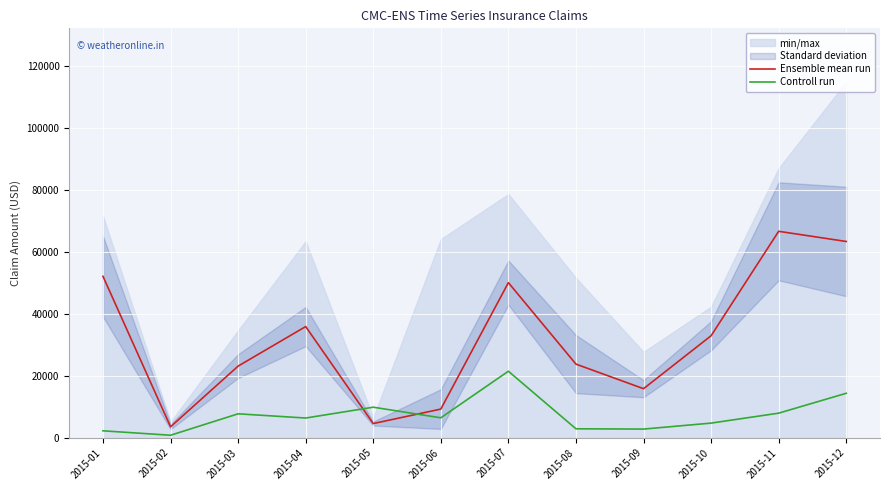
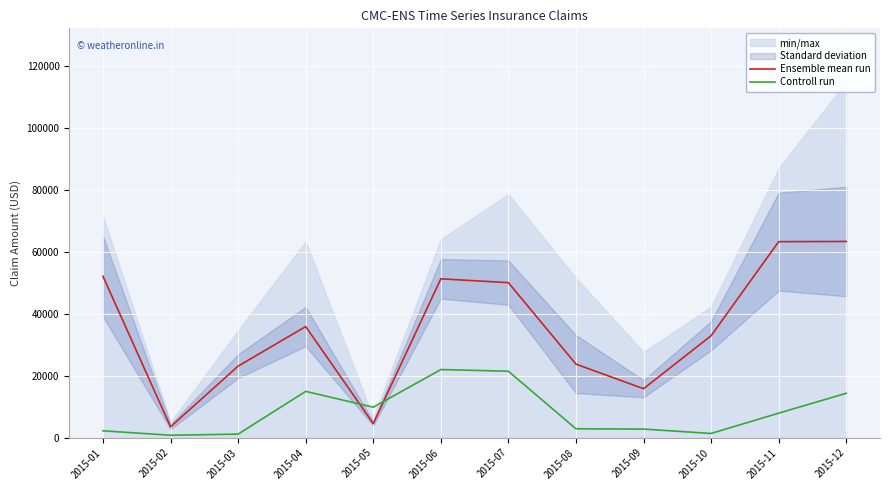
  {
    "Ensemble mean run": {
      "2015-01": 52000,
      "2015-03": 23000,
      "2015-04": 36000,
-     "2015-06": 9000,
+     "2015-06": 51000,
      "2015-07": 50000,
      "2015-08": 24000,
      "2015-09": 16000,
      "2015-10": 33000,
-     "2015-11": 67000,
+     "2015-11": 63000,
      "2015-12": 63000
    },
    "Controll run": {
      "2015-01": 2000,
      "2015-02": 1000,
-     "2015-03": 8000,
-     "2015-04": 6000,
+     "2015-03": 1000,
+     "2015-04": 15000,
      "2015-05": 10000,
-     "2015-06": 6000,
+     "2015-06": 22000,
      "2015-07": 21000,
      "2015-08": 3000,
      "2015-09": 3000,
-     "2015-10": 5000,
+     "2015-10": 1000,
      "2015-11": 8000,
      "2015-12": 14000
    }
  }
